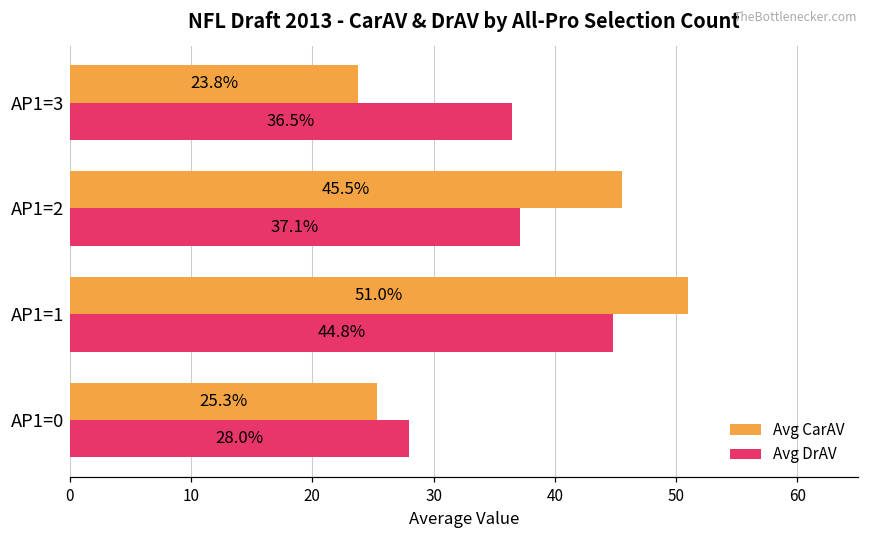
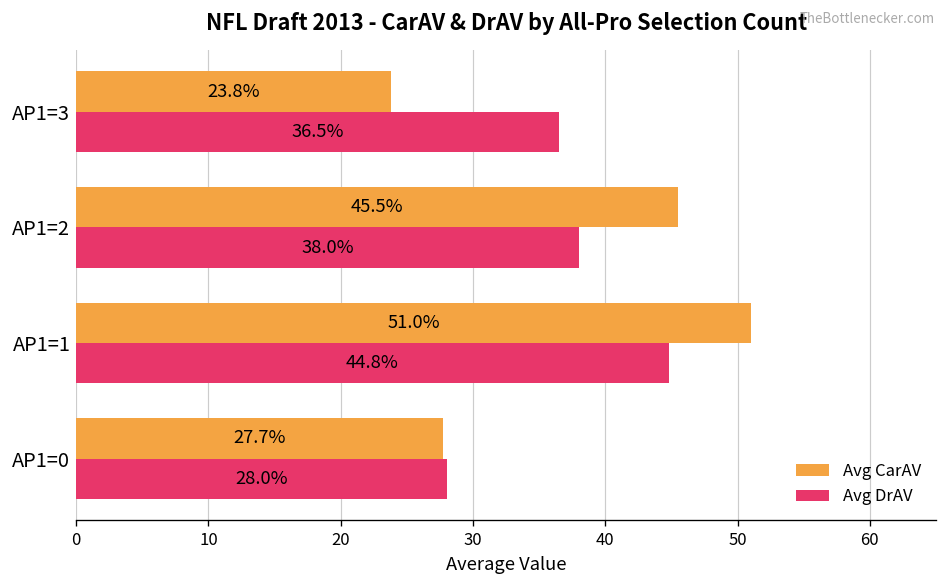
  {
    "Avg CarAV": {
      "AP1=3": "23.8%",
      "AP1=2": "45.5%",
      "AP1=1": "51.0%",
-     "AP1=0": "25.3%"
+     "AP1=0": "27.7%"
    },
    "Avg DrAV": {
      "AP1=3": "36.5%",
-     "AP1=2": "37.1%",
+     "AP1=2": "38.0%",
      "AP1=1": "44.8%",
      "AP1=0": "28.0%"
    }
  }
